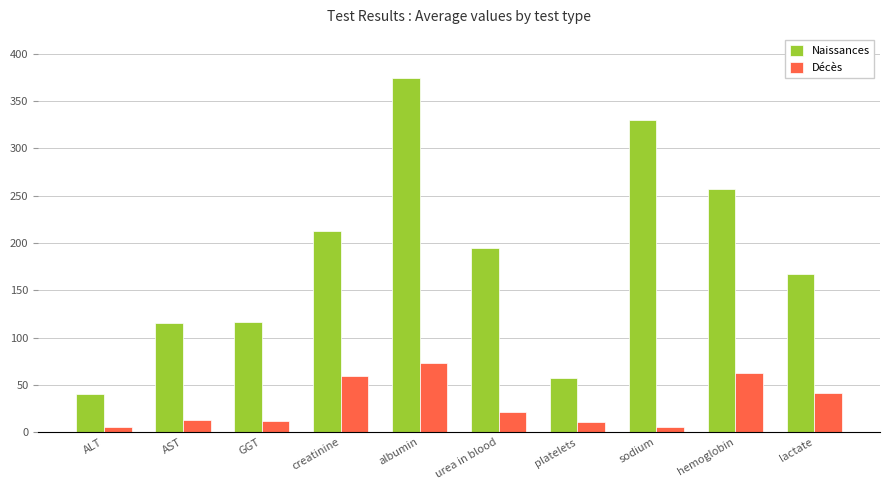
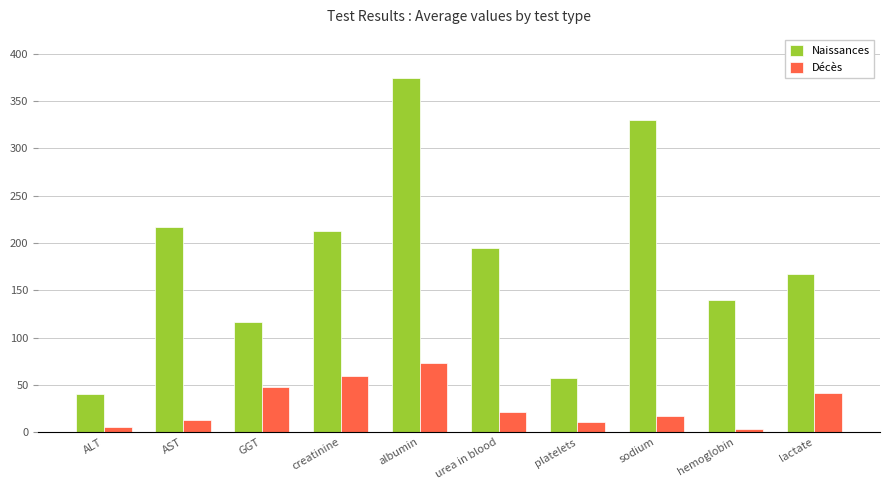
  {
    "Naissances": {
      "ALT": 40,
-     "AST": 120,
+     "AST": 220,
      "GGT": 120,
      "creatinine": 210,
      "albumin": 370,
      "urea in blood": 200,
      "platelets": 60,
      "sodium": 330,
-     "hemoglobin": 260,
+     "hemoglobin": 140,
      "lactate": 170
    },
    "Décès": {
      "ALT": 10,
      "AST": 10,
-     "GGT": 10,
+     "GGT": 50,
      "creatinine": 60,
      "albumin": 70,
      "urea in blood": 20,
      "platelets": 10,
-     "sodium": 10,
-     "hemoglobin": 60,
+     "sodium": 20,
+     "hemoglobin": 0,
      "lactate": 40
    }
  }
